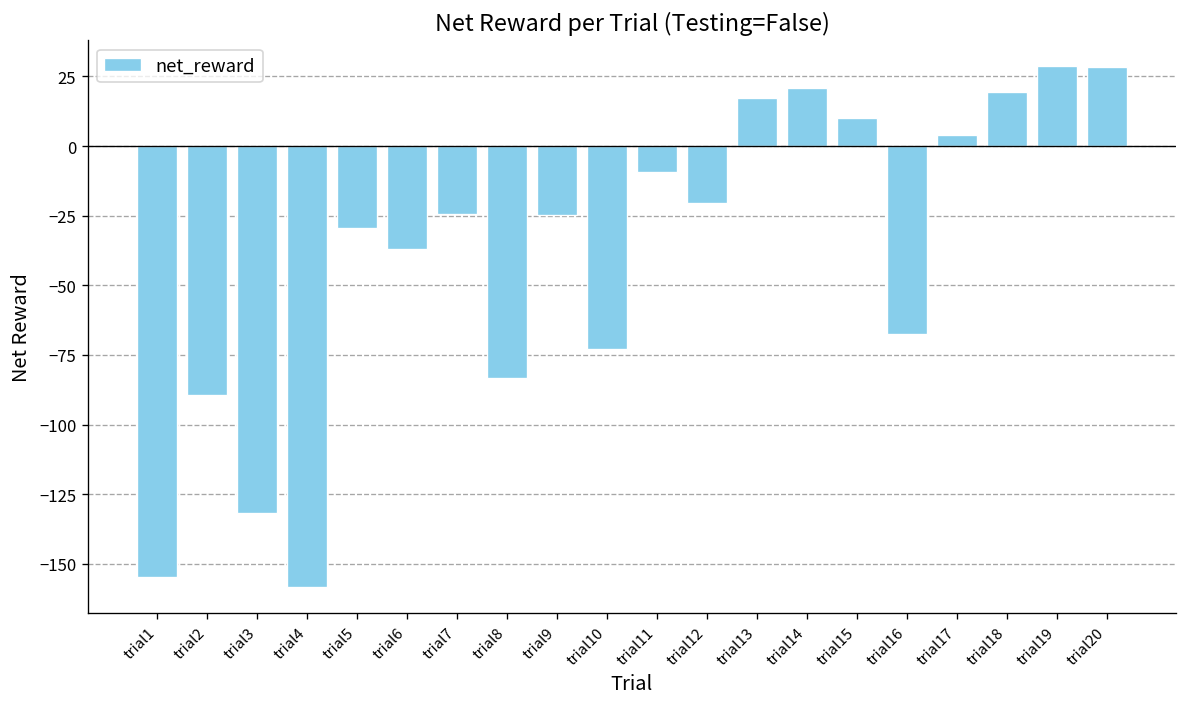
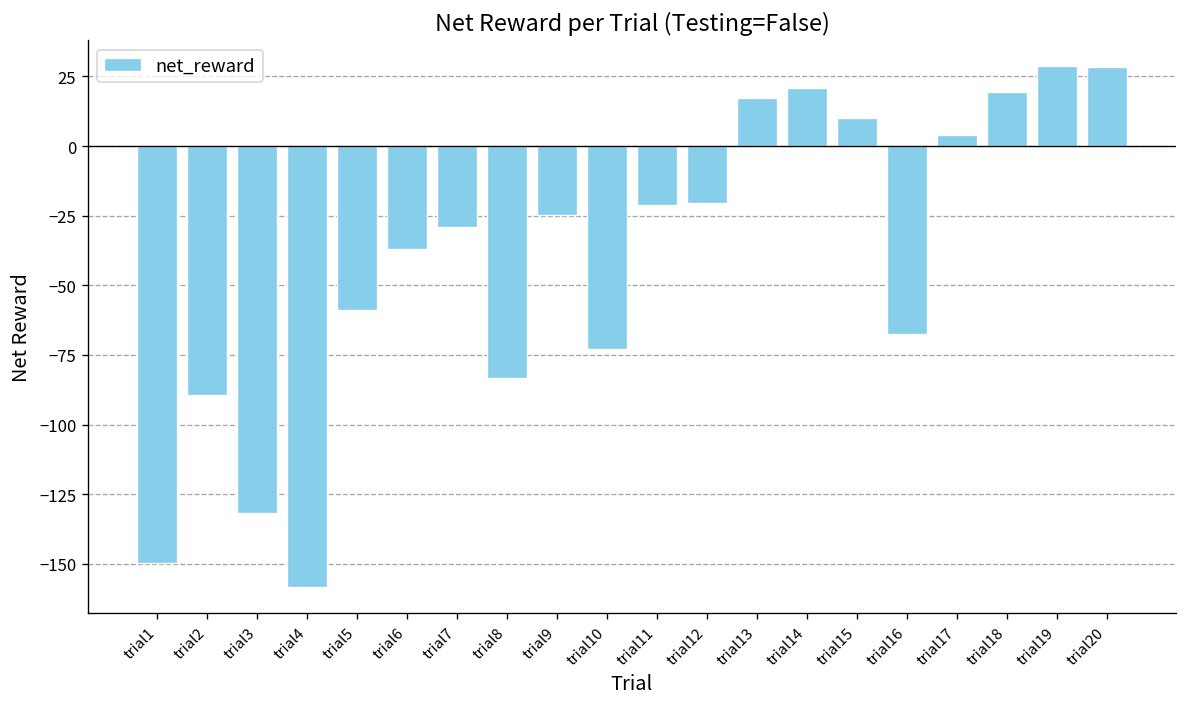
  {
-   "trial1": -155,
+   "trial1": -150,
    "trial2": -89,
    "trial3": -132,
    "trial4": -158,
-   "trial5": -29,
+   "trial5": -59,
    "trial6": -37,
-   "trial7": -24,
+   "trial7": -29,
    "trial8": -83,
    "trial9": -25,
    "trial10": -73,
-   "trial11": -9,
+   "trial11": -21,
    "trial12": -21,
    "trial13": 17,
    "trial14": 21,
    "trial15": 10,
    "trial16": -67,
    "trial17": 4,
    "trial18": 19,
    "trial19": 29,
    "trial20": 29
  }
